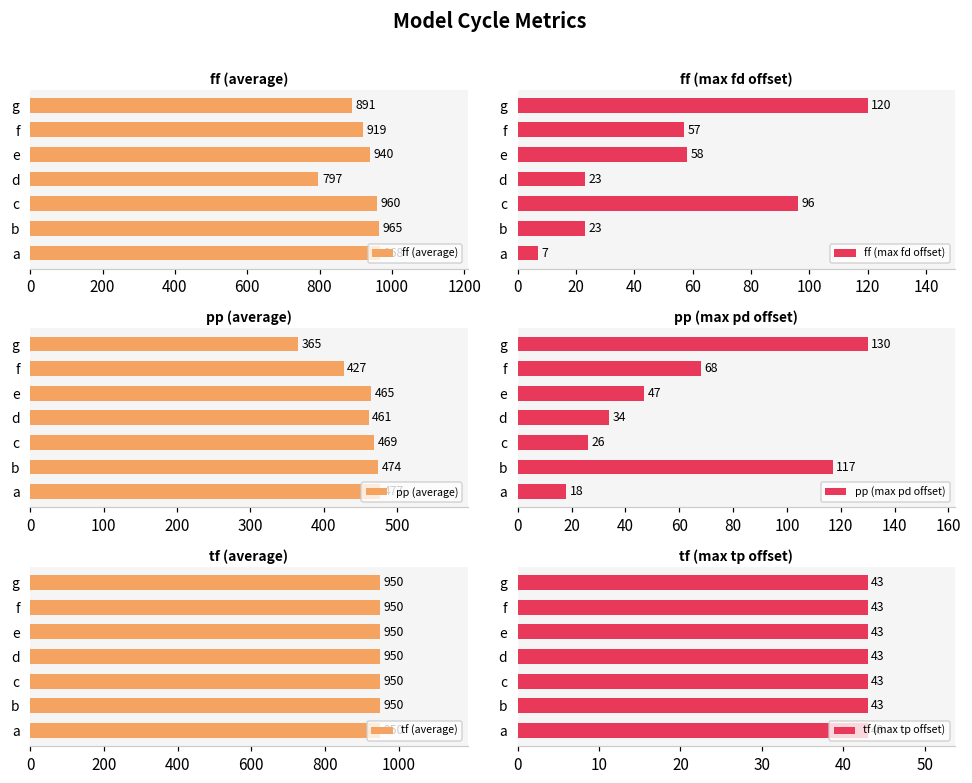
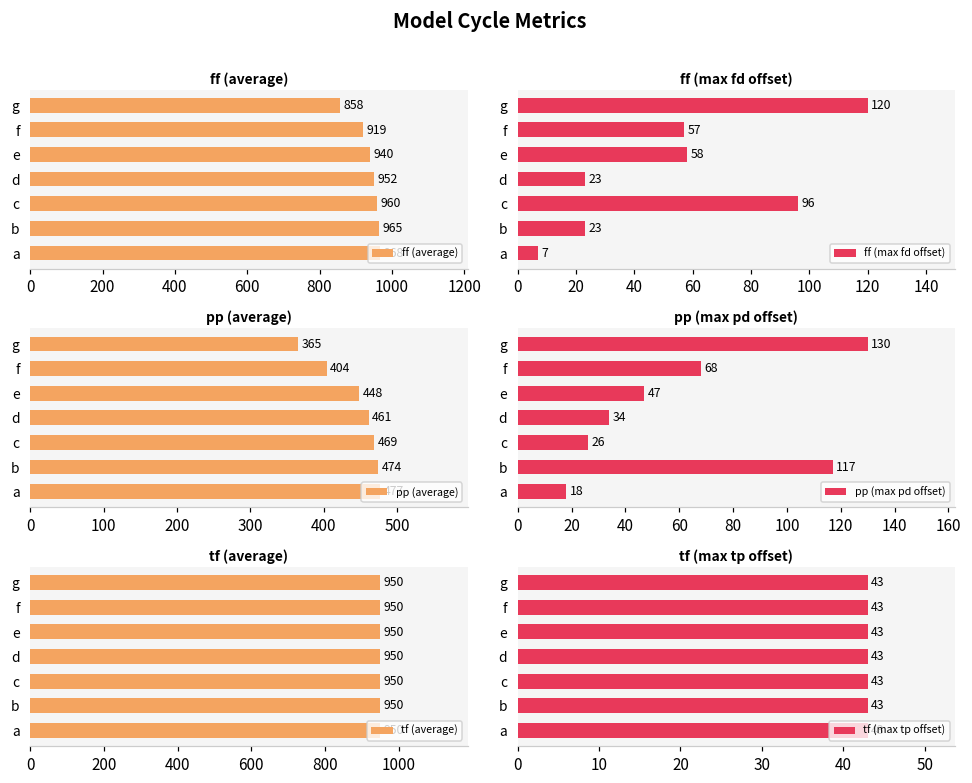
  {
    "ff (average)": {
-     "g": 891,
+     "g": 858,
      "f": 919,
      "e": 940,
-     "d": 797,
+     "d": 952,
      "c": 960,
      "b": 965
    },
    "ff (max fd offset)": {
      "g": 120,
      "f": 57,
      "e": 58,
      "d": 23,
      "c": 96,
      "b": 23,
      "a": 7
    },
    "pp (average)": {
      "g": 365,
-     "f": 427,
-     "e": 465,
+     "f": 404,
+     "e": 448,
      "d": 461,
      "c": 469,
      "b": 474
    },
    "pp (max pd offset)": {
      "g": 130,
      "f": 68,
      "e": 47,
      "d": 34,
      "c": 26,
      "b": 117,
      "a": 18
    },
    "tf (average)": {
      "g": 950,
      "f": 950,
      "e": 950,
      "d": 950,
      "c": 950,
      "b": 950
    },
    "tf (max tp offset)": {
      "g": 43,
      "f": 43,
      "e": 43,
      "d": 43,
      "c": 43,
      "b": 43
    }
  }
